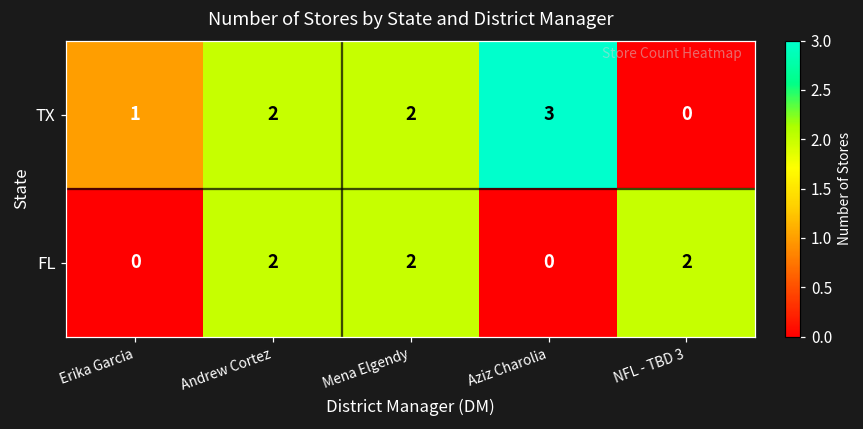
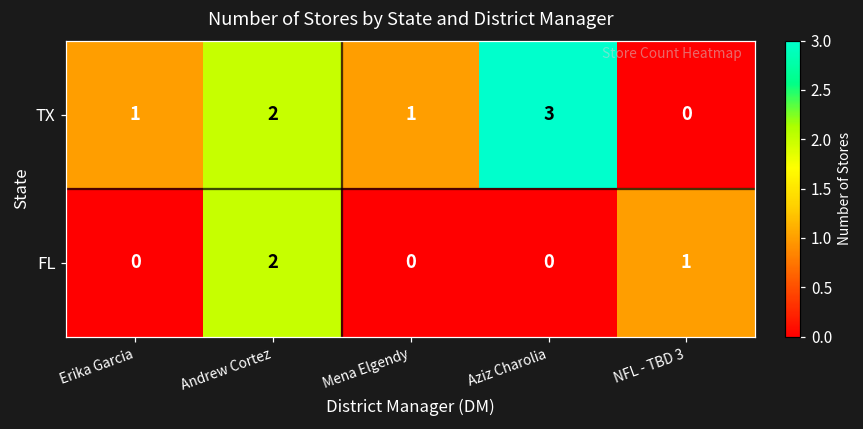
  {
    "TX": {
      "Erika Garcia": 1,
      "Andrew Cortez": 2,
-     "Mena Elgendy": 2,
+     "Mena Elgendy": 1,
      "Aziz Charolia": 3
    },
    "FL": {
      "Erika Garcia": 0,
      "Andrew Cortez": 2,
-     "Mena Elgendy": 2,
+     "Mena Elgendy": 0,
      "Aziz Charolia": 0,
-     "NFL - TBD 3": 2
+     "NFL - TBD 3": 1
    }
  }
